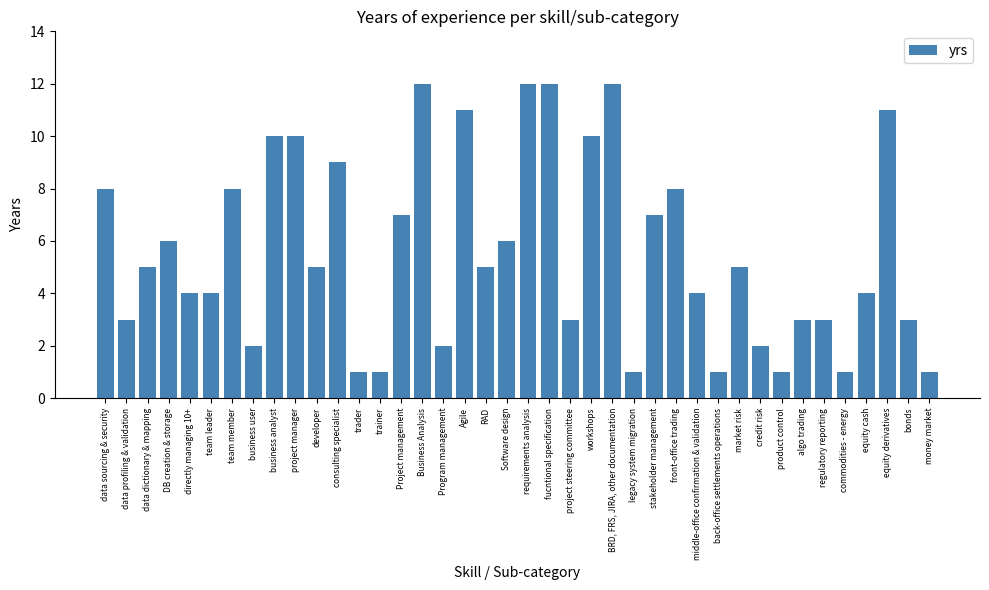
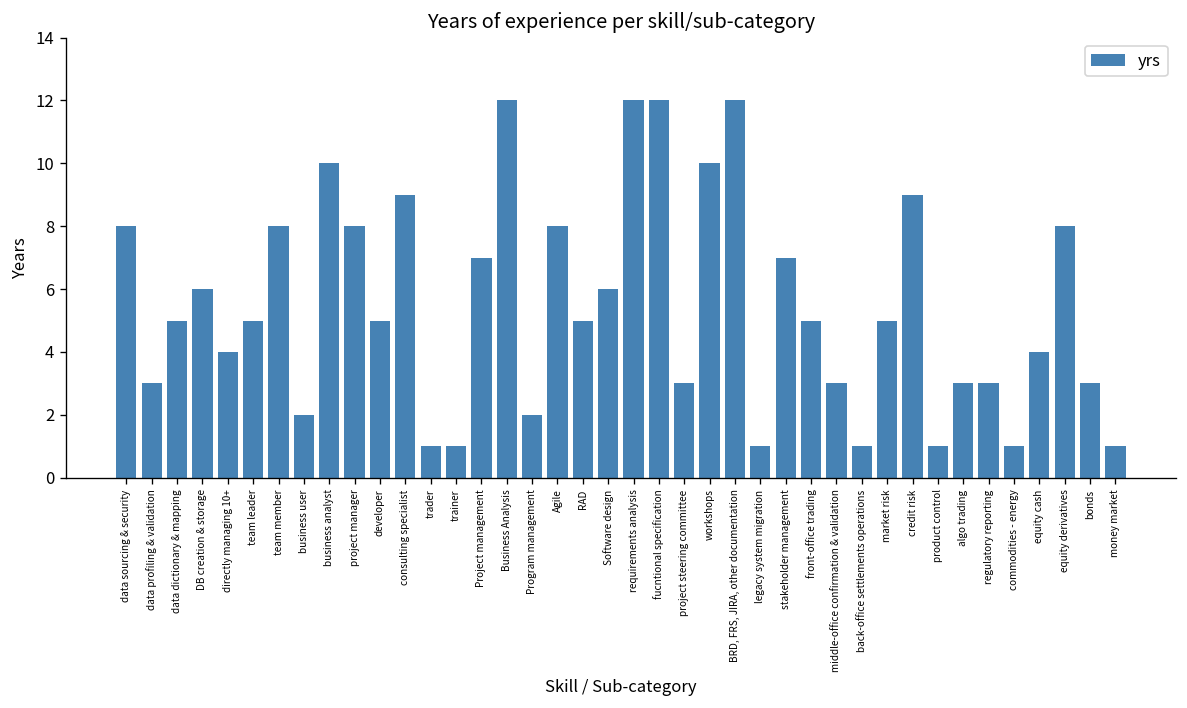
  {
    "data sourcing & security": 8,
    "data profiling & validation": 3,
    "data dictionary & mapping": 5,
    "DB creation & storage": 6,
    "directly managing 10+": 4,
-   "team leader": 4,
+   "team leader": 5,
    "team member": 8,
    "business user": 2,
    "business analyst": 10,
-   "project manager": 10,
+   "project manager": 8,
    "developer": 5,
    "consulting specialist": 9,
    "trader": 1,
    "trainer": 1,
    "Project management": 7,
    "Business Analysis": 12,
    "Program management": 2,
-   "Agile": 11,
+   "Agile": 8,
    "RAD": 5,
    "Software design": 6,
    "requirements analysis": 12,
    "fucntional specification": 12,
    "project steering committee": 3,
    "workshops": 10,
    "BRD, FRS, JIRA, other documentation": 12,
    "legacy system migration": 1,
    "stakeholder management": 7,
-   "front-office trading": 8,
-   "middle-office confirmation & validation": 4,
+   "front-office trading": 5,
+   "middle-office confirmation & validation": 3,
    "back-office settlements operations": 1,
    "market risk": 5,
-   "credit risk": 2,
+   "credit risk": 9,
    "product control": 1,
    "algo trading": 3,
    "regulatory reporting": 3,
    "commodities - energy": 1,
    "equity cash": 4,
-   "equity derivatives": 11,
+   "equity derivatives": 8,
    "bonds": 3,
    "money market": 1
  }
